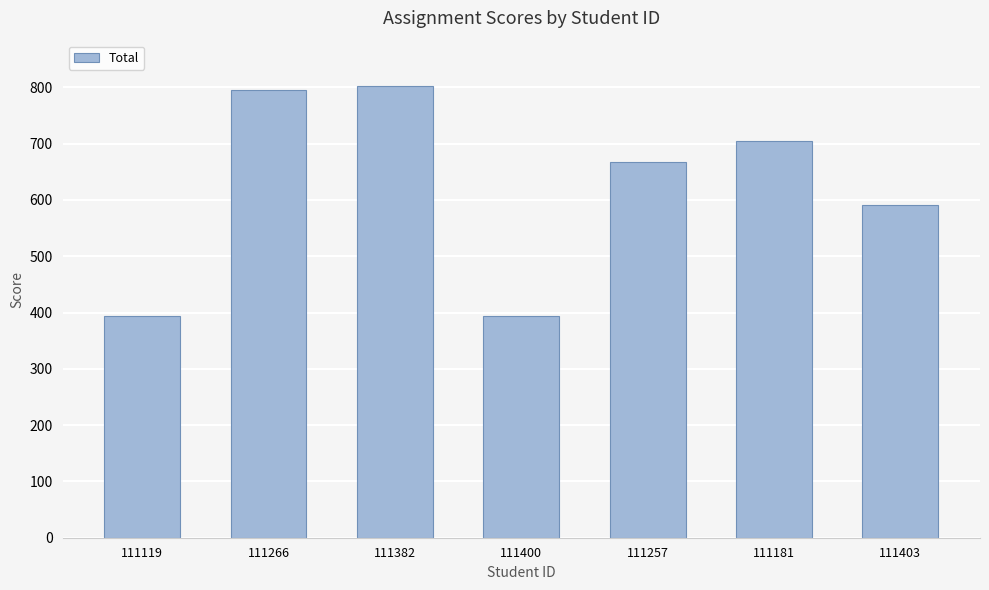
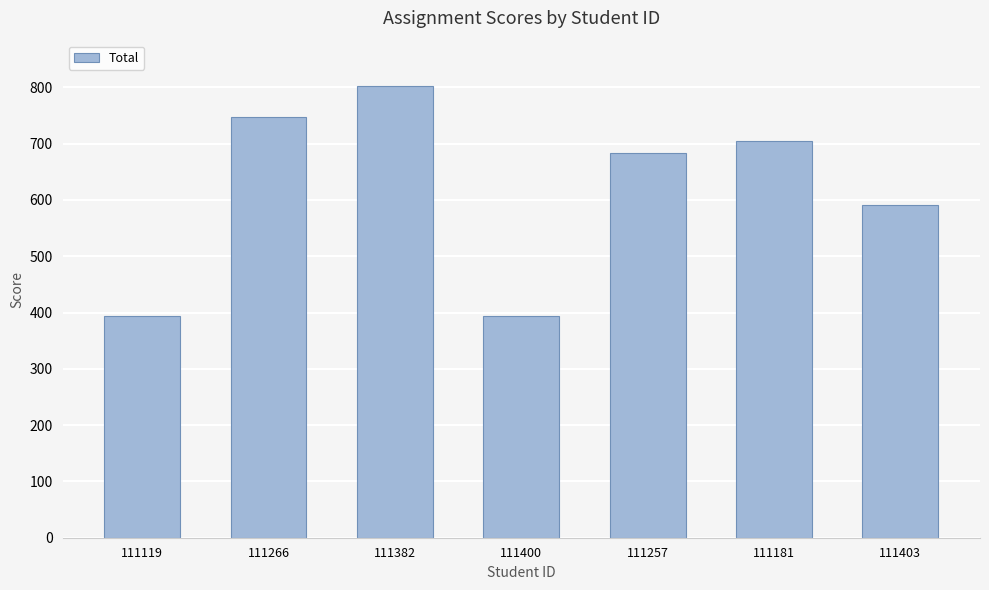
  {
    "111119": 390,
-   "111266": 800,
+   "111266": 750,
    "111382": 800,
    "111400": 390,
-   "111257": 670,
+   "111257": 680,
    "111181": 700,
    "111403": 590
  }
